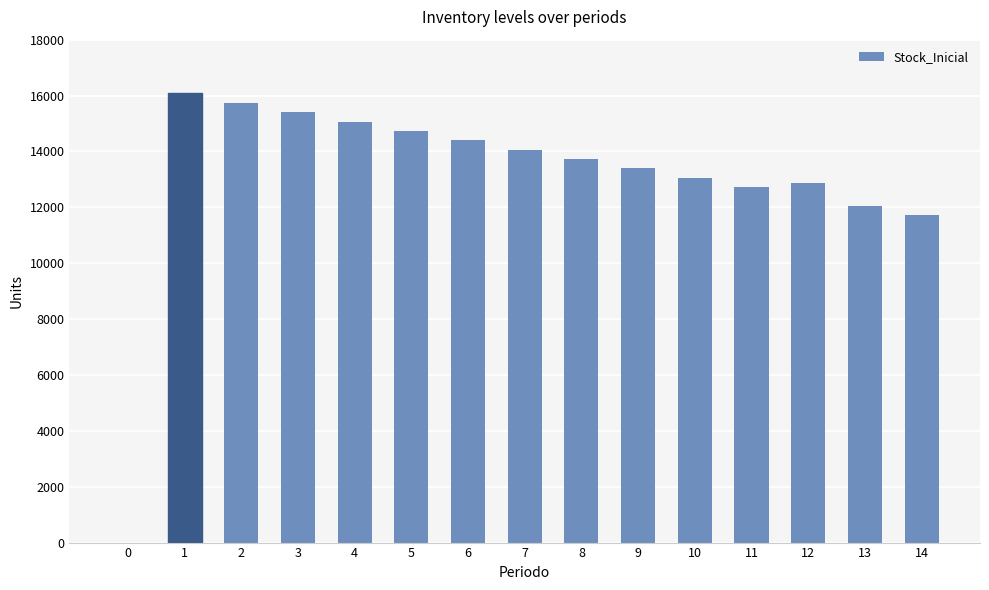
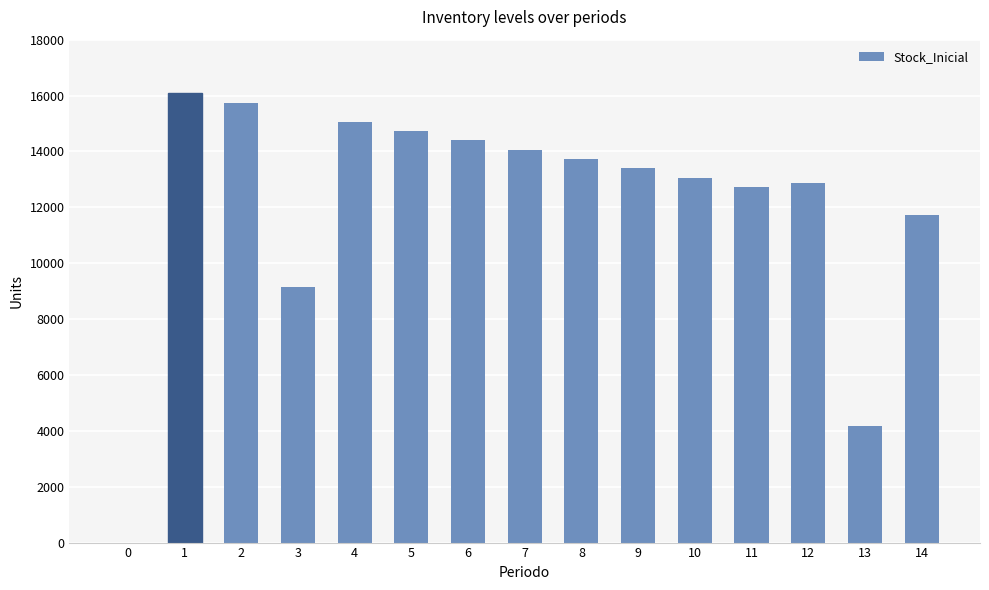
  {
    "0": 0,
    "1": 16100,
    "2": 15700,
-   "3": 15400,
+   "3": 9100,
    "4": 15100,
    "5": 14700,
    "6": 14400,
    "7": 14100,
    "8": 13700,
    "9": 13400,
    "10": 13100,
    "11": 12700,
    "12": 12900,
-   "13": 12100,
+   "13": 4200,
    "14": 11700
  }
